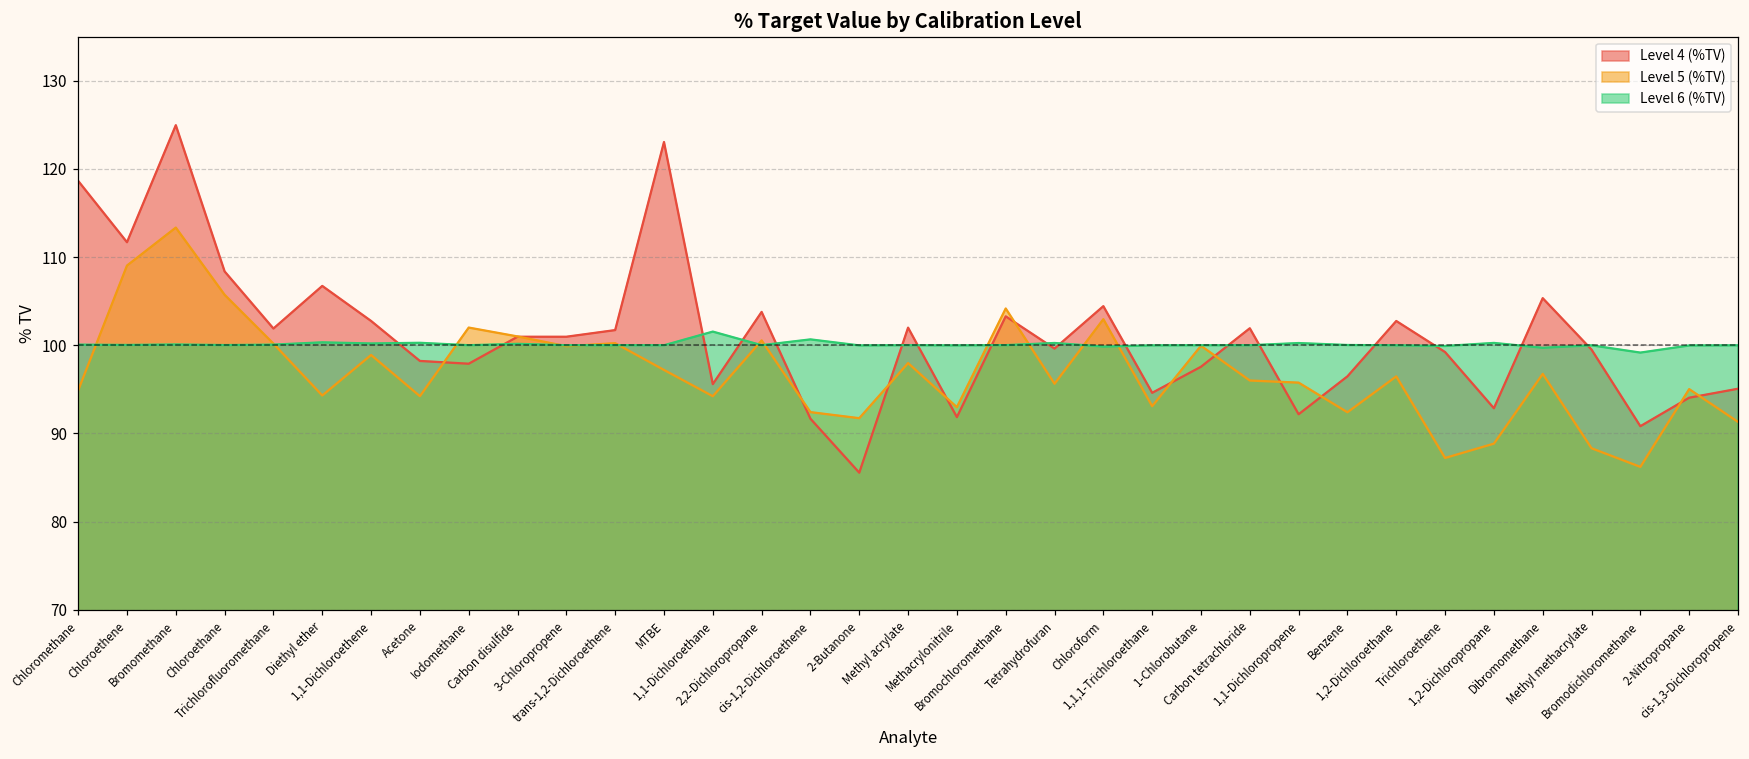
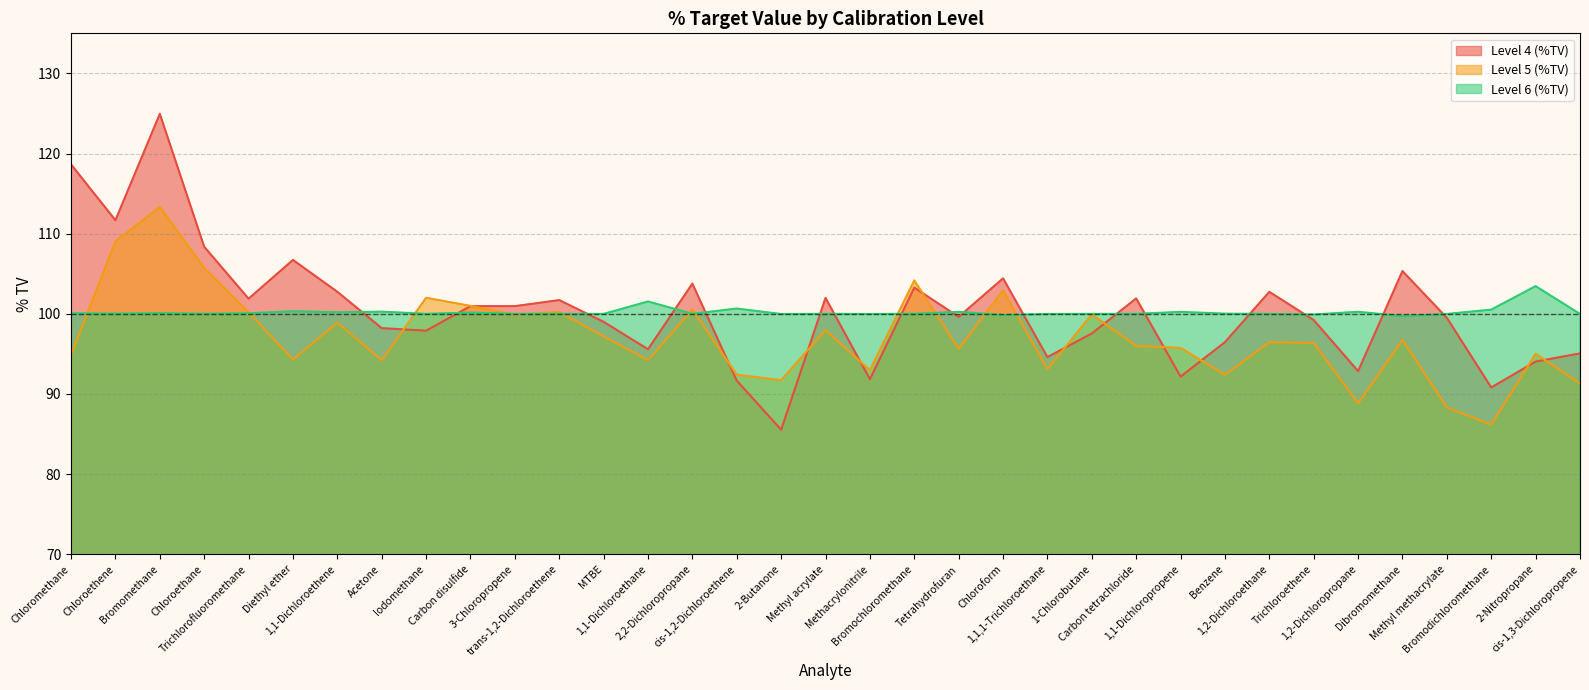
  {
    "Level 4 (%TV)": {
      "Chloromethane": 119,
      "Chloroethene": 112,
      "Bromomethane": 125,
      "Chloroethane": 108,
      "Trichlorofluoromethane": 102,
      "Diethyl ether": 107,
      "1,1-Dichloroethene": 103,
      "Acetone": 98,
      "Iodomethane": 98,
      "3-Chloropropene": 101,
      "trans-1,2-Dichloroethene": 102,
-     "MTBE": 123,
+     "MTBE": 99,
      "1,1-Dichloroethane": 96,
      "2,2-Dichloropropane": 104,
      "cis-1,2-Dichloroethene": 92,
      "2-Butanone": 86,
      "Methyl acrylate": 102,
      "Methacrylonitrile": 92,
      "Bromochloromethane": 103,
      "Tetrahydrofuran": 100,
      "Chloroform": 104,
      "1,1,1-Trichloroethane": 95,
      "1-Chlorobutane": 98,
      "Carbon tetrachloride": 102,
      "1,1-Dichloropropene": 92,
      "Benzene": 96,
      "1,2-Dichloroethane": 103,
      "Trichloroethene": 99,
      "1,2-Dichloropropane": 93,
      "Dibromomethane": 105,
      "Methyl methacrylate": 100,
      "Bromodichloromethane": 91,
      "2-Nitropropane": 94,
      "cis-1,3-Dichloropropene": 95
    },
    "Level 5 (%TV)": {
      "Chloromethane": 95,
      "Chloroethene": 109,
      "Bromomethane": 113,
      "Chloroethane": 106,
      "Diethyl ether": 94,
      "1,1-Dichloroethene": 99,
      "Acetone": 94,
      "Iodomethane": 102,
      "MTBE": 97,
      "1,1-Dichloroethane": 94,
      "2,2-Dichloropropane": 101,
      "cis-1,2-Dichloroethene": 92,
      "2-Butanone": 92,
      "Methyl acrylate": 98,
      "Methacrylonitrile": 93,
      "Bromochloromethane": 104,
      "Tetrahydrofuran": 96,
      "Chloroform": 103,
      "1,1,1-Trichloroethane": 93,
      "Carbon tetrachloride": 96,
      "1,1-Dichloropropene": 96,
      "Benzene": 92,
      "1,2-Dichloroethane": 96,
-     "Trichloroethene": 87,
+     "Trichloroethene": 96,
      "1,2-Dichloropropane": 89,
      "Dibromomethane": 97,
      "Methyl methacrylate": 88,
      "Bromodichloromethane": 86,
      "2-Nitropropane": 95,
      "cis-1,3-Dichloropropene": 91
    },
    "Level 6 (%TV)": {
      "Chloromethane": 100,
      "Chloroethene": 100,
      "Bromomethane": 100,
      "Chloroethane": 100,
      "Diethyl ether": 100,
      "1,1-Dichloroethene": 100,
      "Acetone": 100,
      "Iodomethane": 100,
      "Carbon disulfide": 100,
      "MTBE": 100,
      "1,1-Dichloroethane": 102,
      "2,2-Dichloropropane": 100,
      "cis-1,2-Dichloroethene": 101,
      "2-Butanone": 100,
      "Methyl acrylate": 100,
      "Methacrylonitrile": 100,
      "Bromochloromethane": 100,
      "Tetrahydrofuran": 100,
      "Chloroform": 100,
      "1,1,1-Trichloroethane": 100,
      "Carbon tetrachloride": 100,
      "1,1-Dichloropropene": 100,
      "Benzene": 100,
      "1,2-Dichloroethane": 100,
      "Trichloroethene": 100,
      "1,2-Dichloropropane": 100,
      "Dibromomethane": 100,
      "Methyl methacrylate": 100,
-     "Bromodichloromethane": 99,
-     "2-Nitropropane": 100,
+     "Bromodichloromethane": 101,
+     "2-Nitropropane": 103,
      "cis-1,3-Dichloropropene": 100
    }
  }
